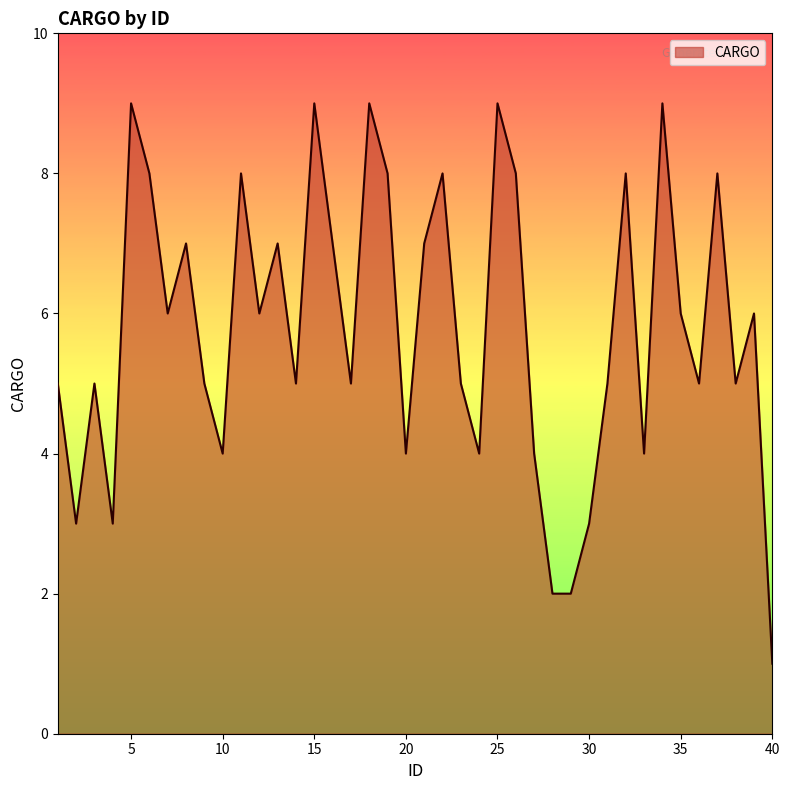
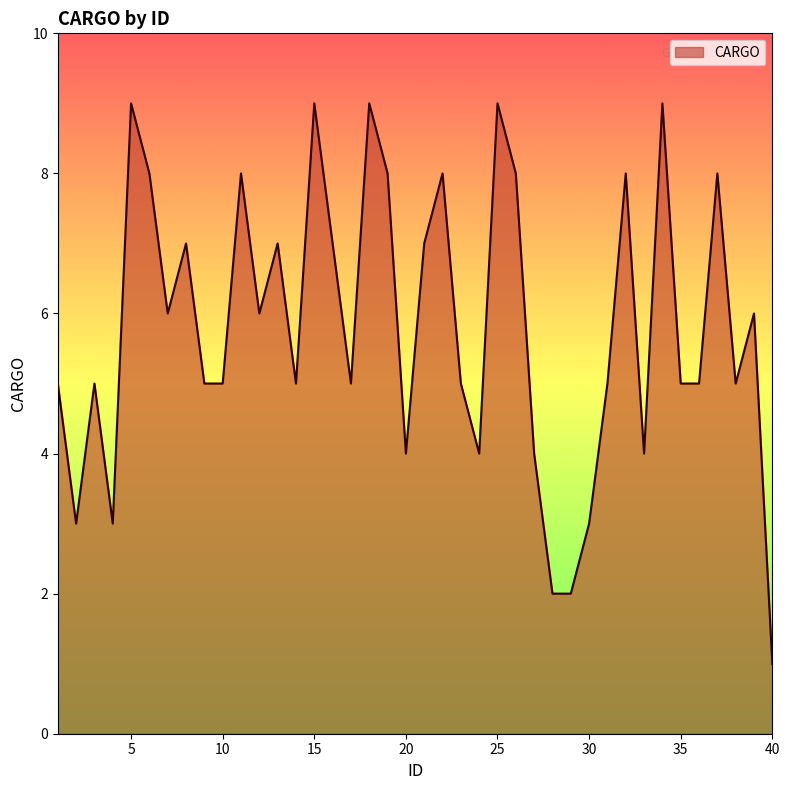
  {
    "5": 9,
-   "10": 4,
+   "10": 5,
    "15": 9,
    "20": 4,
    "25": 9,
    "30": 3,
-   "35": 6,
+   "35": 5,
    "40": 1
  }
